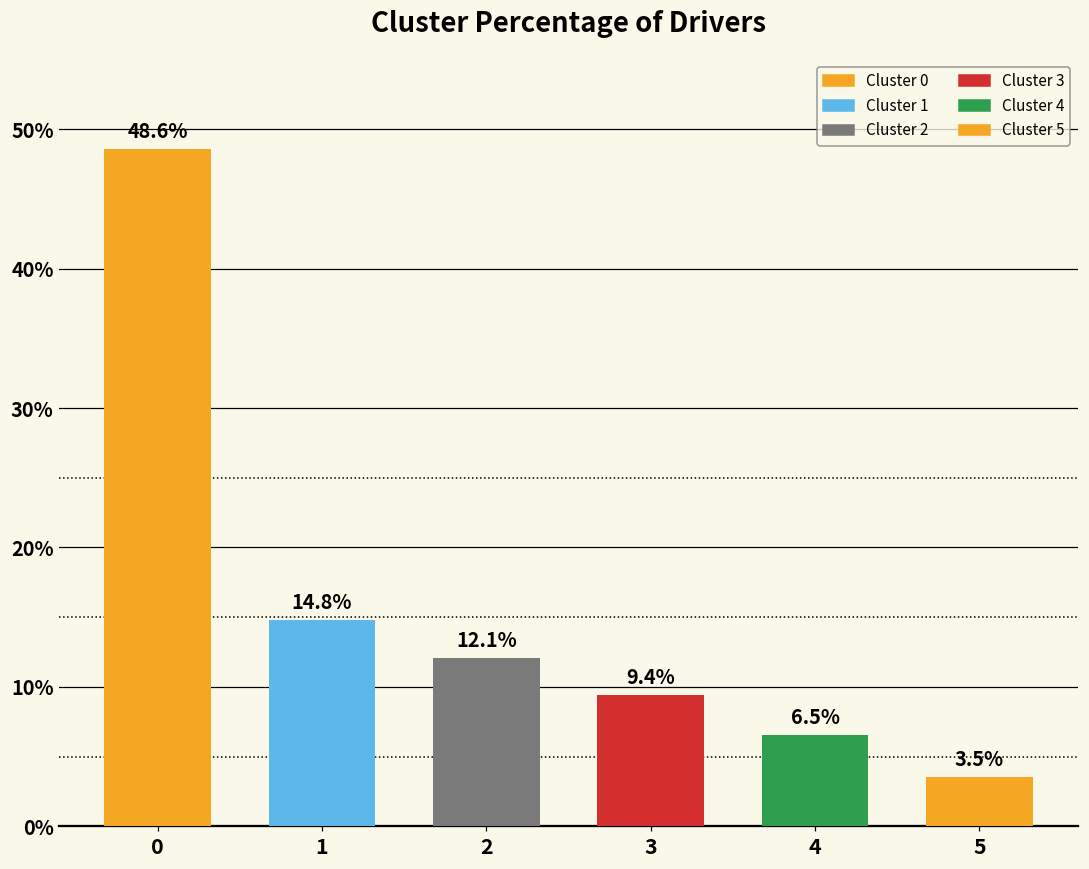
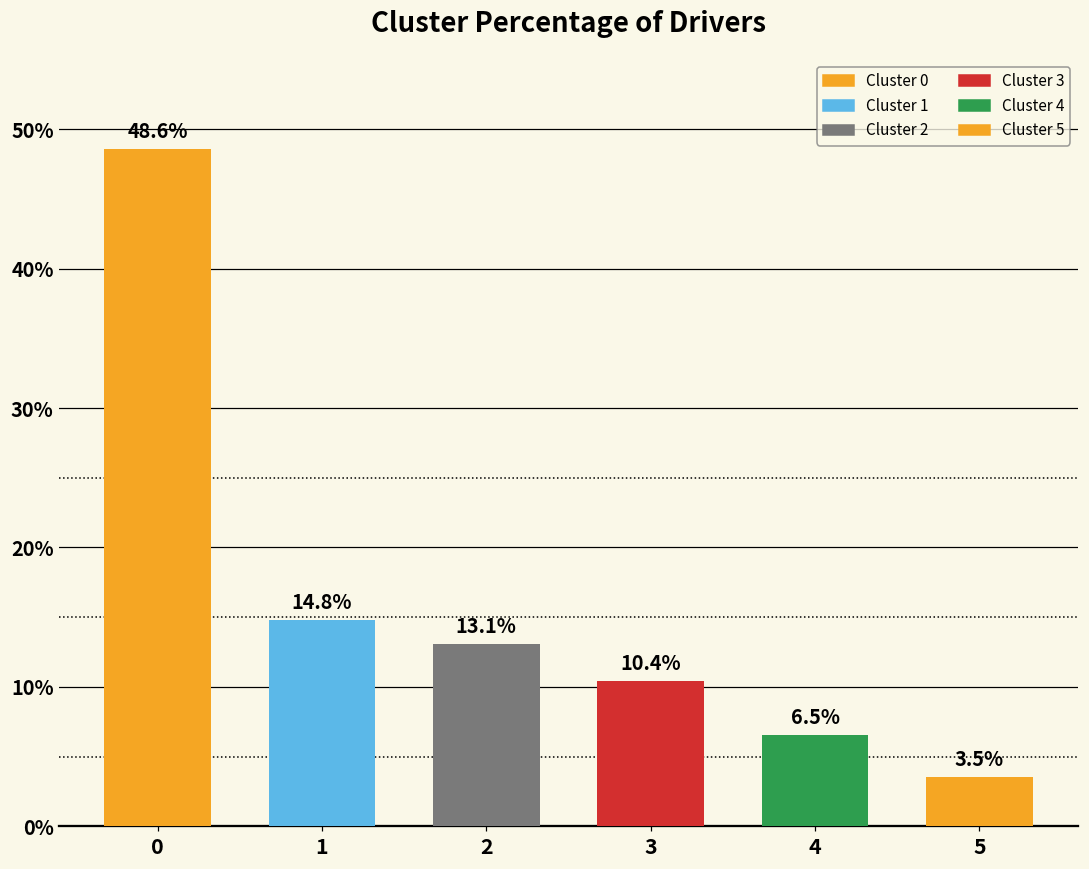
  {
    "0": "48.6%",
    "1": "14.8%",
-   "2": "12.1%",
-   "3": "9.4%",
+   "2": "13.1%",
+   "3": "10.4%",
    "4": "6.5%",
    "5": "3.5%"
  }
